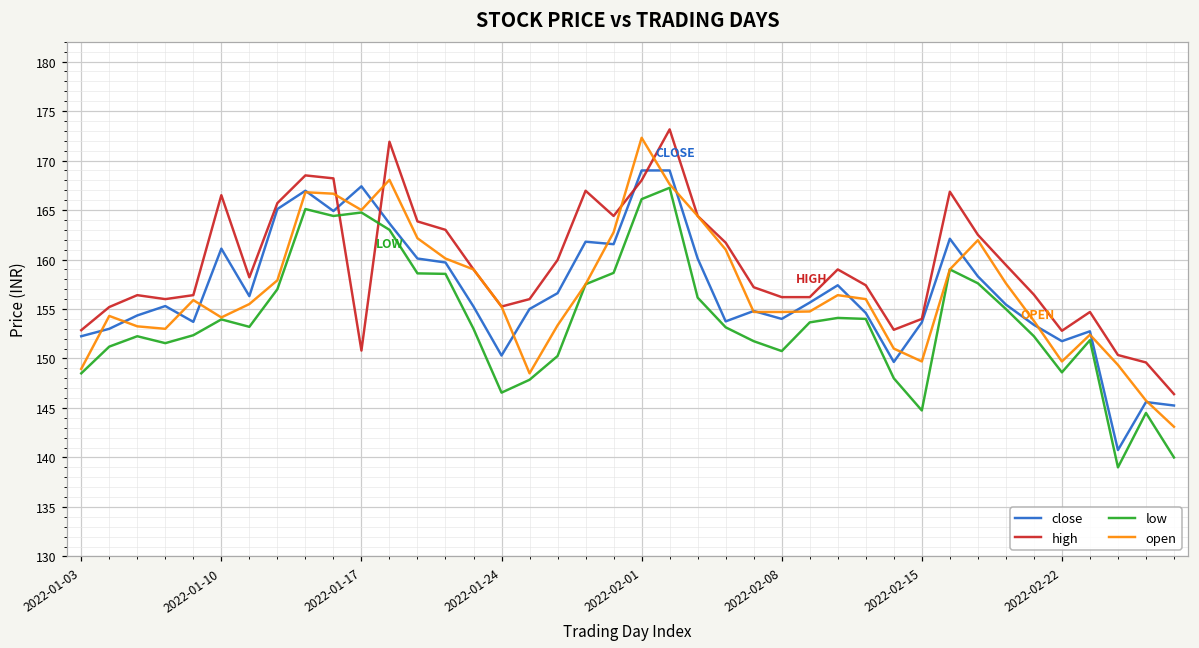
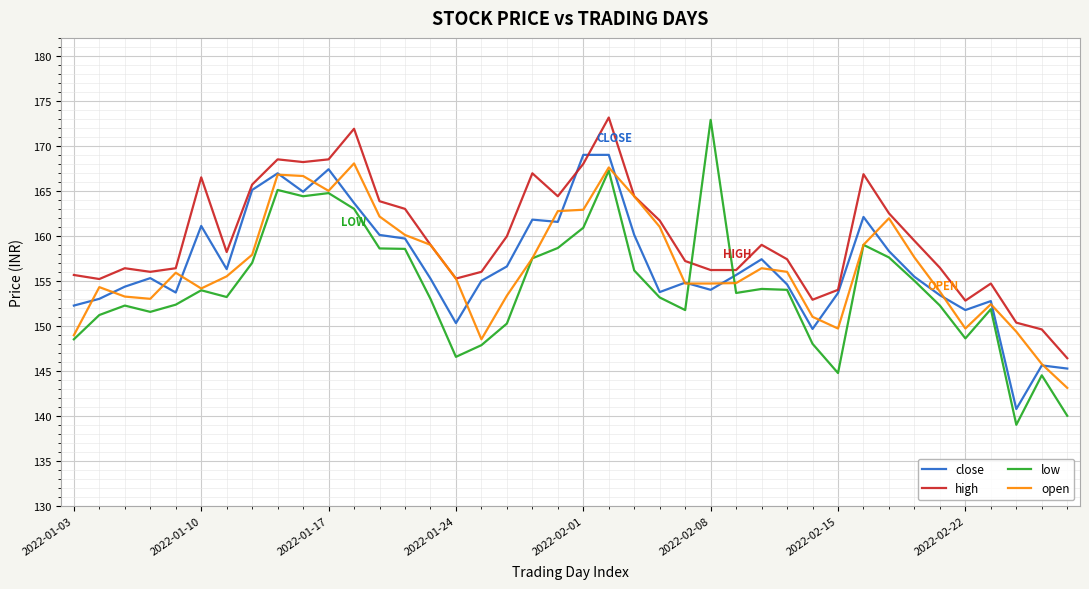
  {
    "close": {
      "2022-01-03": 152,
      "2022-01-10": 161,
      "2022-01-17": 167,
      "2022-01-24": 150,
      "2022-02-01": 169,
      "2022-02-08": 154,
      "2022-02-15": 154,
      "2022-02-22": 152
    },
    "high": {
-     "2022-01-03": 153,
+     "2022-01-03": 156,
      "2022-01-10": 167,
-     "2022-01-17": 151,
+     "2022-01-17": 169,
      "2022-02-01": 168,
      "2022-02-08": 156,
      "2022-02-15": 154,
      "2022-02-22": 153
    },
    "low": {
      "2022-01-03": 149,
      "2022-01-24": 147,
-     "2022-02-01": 166,
-     "2022-02-08": 151,
+     "2022-02-01": 161,
+     "2022-02-08": 173,
      "2022-02-15": 145,
      "2022-02-22": 149
    },
    "open": {
      "2022-01-03": 149,
-     "2022-02-01": 172,
+     "2022-02-01": 163,
      "2022-02-08": 155,
      "2022-02-15": 150,
      "2022-02-22": 150
    }
  }
